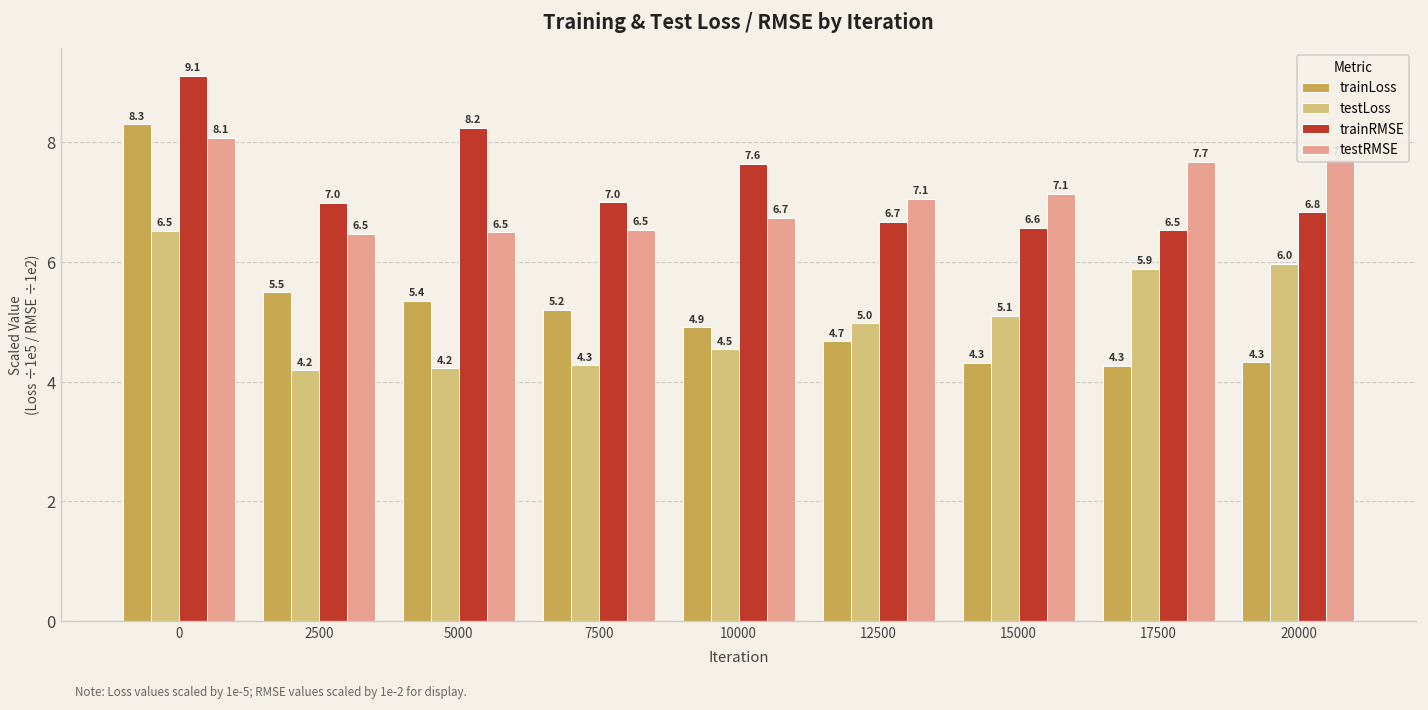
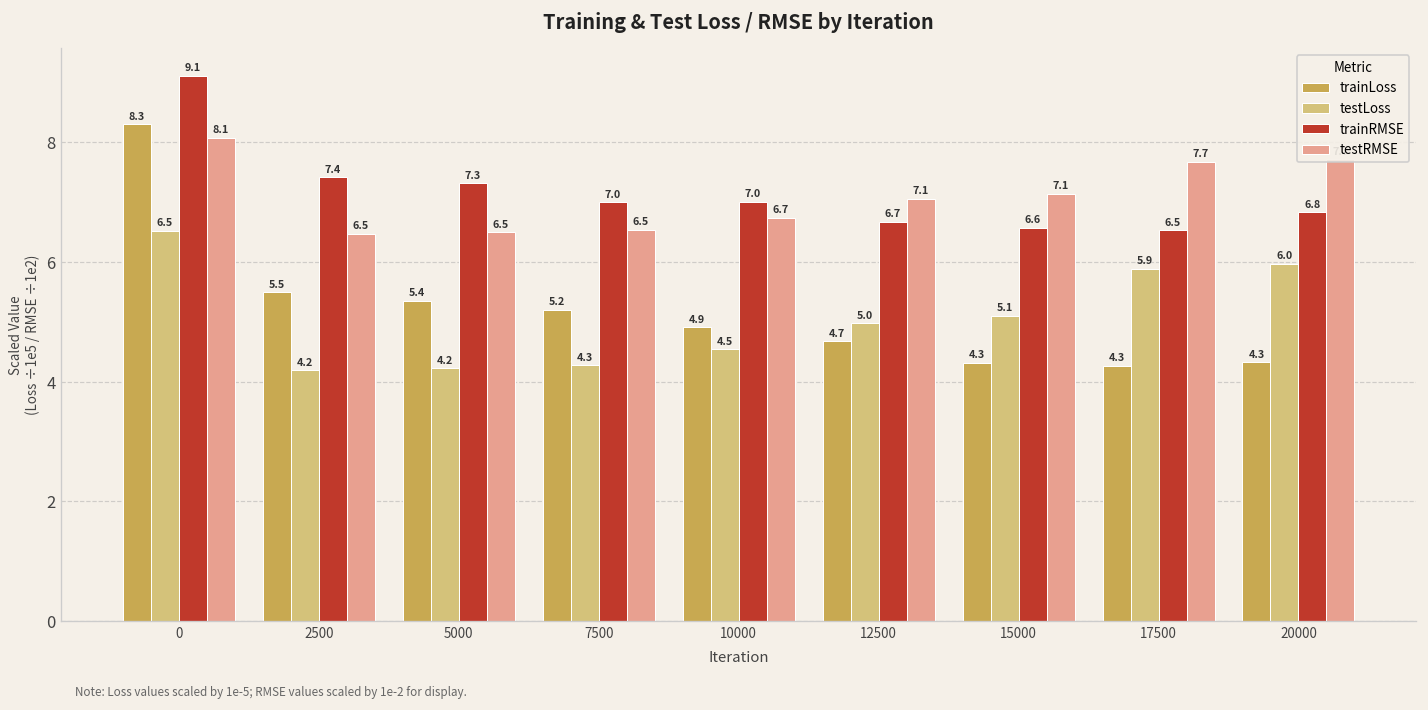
  {
    "trainRMSE": {
      "0": 9.1,
-     "2500": 7.0,
-     "5000": 8.2,
+     "2500": 7.4,
+     "5000": 7.3,
      "7500": 7.0,
-     "10000": 7.6,
+     "10000": 7.0,
      "12500": 6.7,
      "15000": 6.6,
      "17500": 6.5,
      "20000": 6.8
    }
  }
